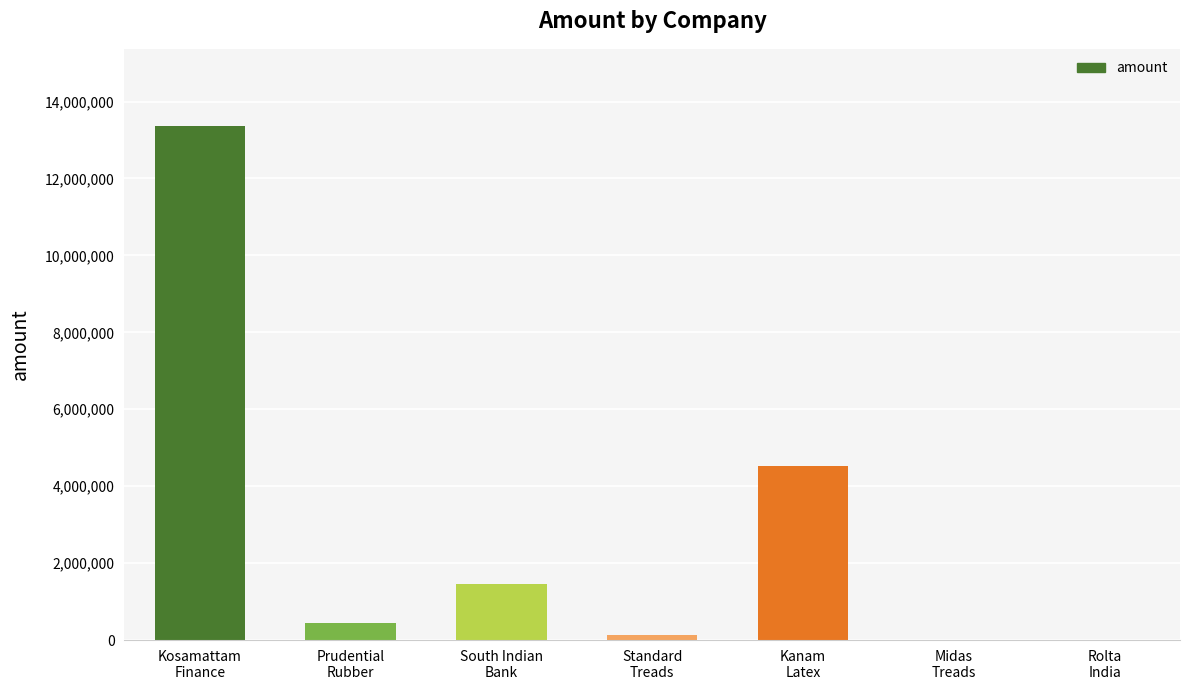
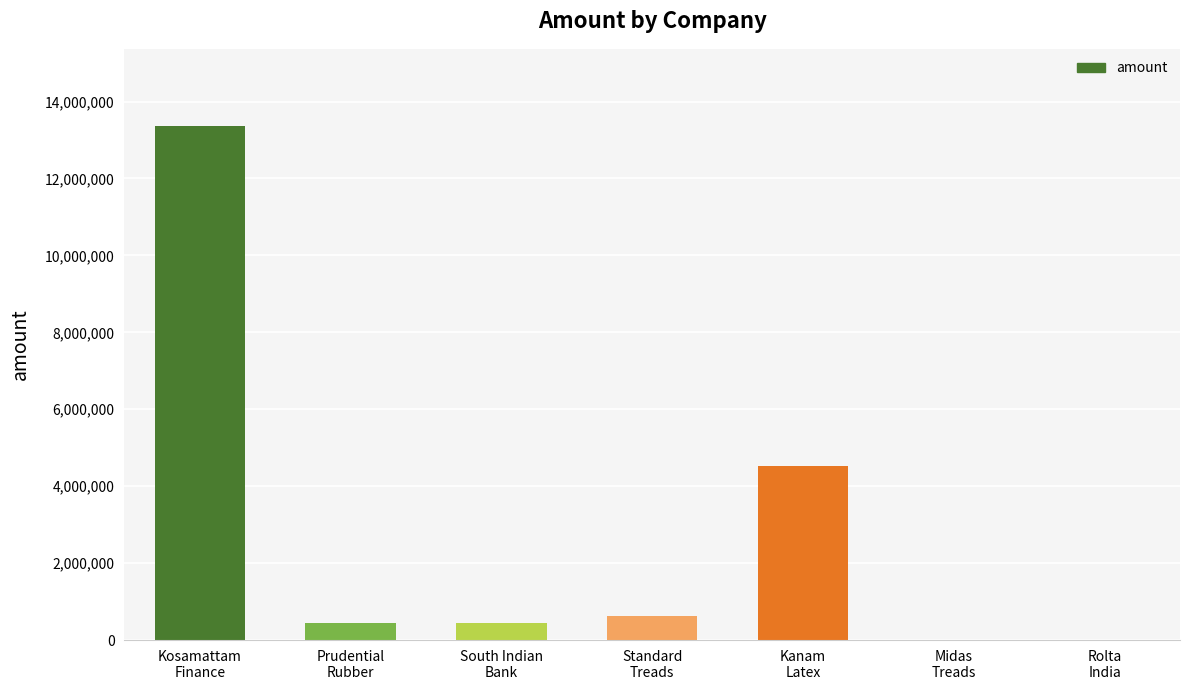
  {
    "Kosamattam Finance": "13,400,000",
    "Prudential Rubber": "400,000",
-   "South Indian Bank": "1,500,000",
-   "Standard Treads": "100,000",
+   "South Indian Bank": "500,000",
+   "Standard Treads": "600,000",
    "Kanam Latex": "4,500,000",
    "Midas Treads": "0",
    "Rolta India": "0"
  }
